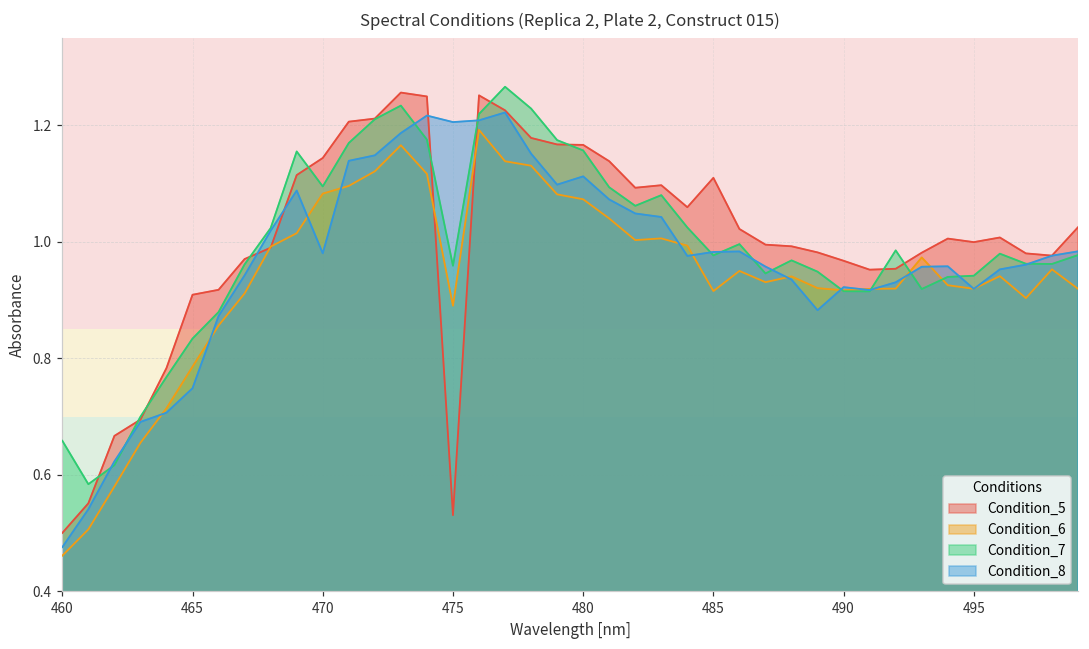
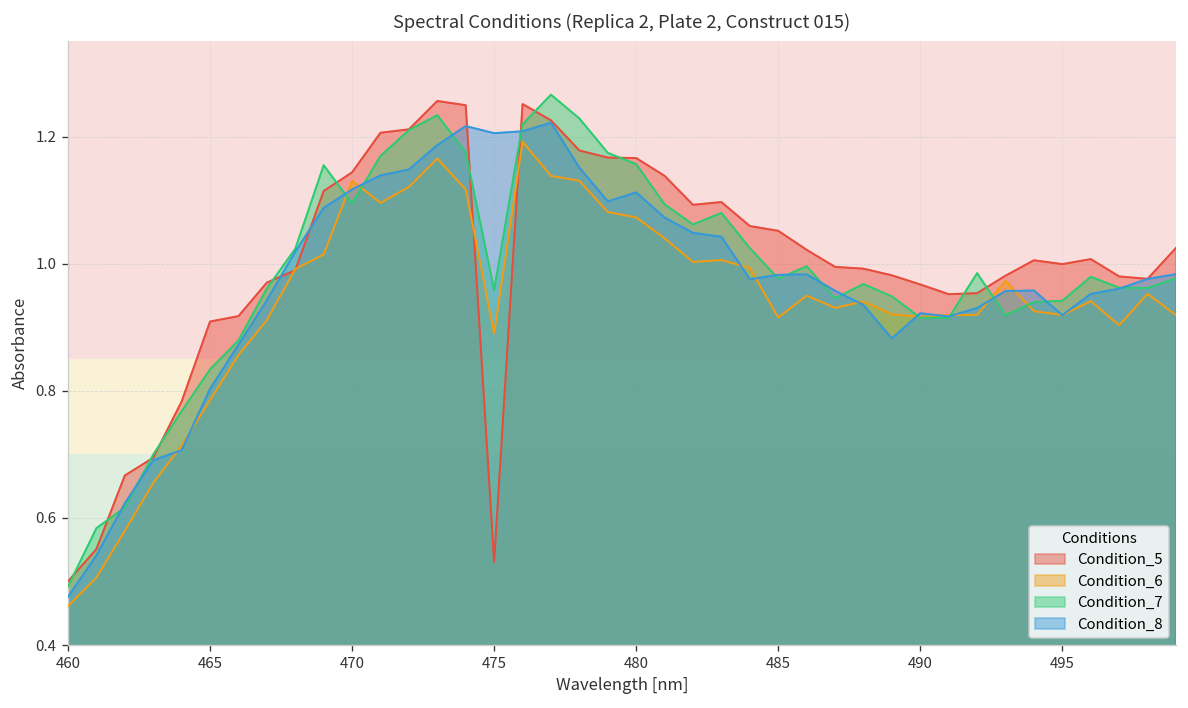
  {
    "Condition_5": {
      "460": 0.50,
      "465": 0.91,
      "470": 1.14,
      "475": 0.53,
      "480": 1.17,
-     "485": 1.11,
+     "485": 1.05,
      "490": 0.97,
      "495": 1.00
    },
    "Condition_6": {
      "460": 0.46,
      "465": 0.79,
-     "470": 1.08,
+     "470": 1.13,
      "475": 0.89,
      "480": 1.07,
      "485": 0.92
    },
    "Condition_7": {
-     "460": 0.66,
+     "460": 0.49,
      "465": 0.83,
      "470": 1.09,
      "475": 0.96,
      "480": 1.16,
      "485": 0.98,
      "495": 0.94
    },
    "Condition_8": {
      "460": 0.48,
-     "465": 0.75,
-     "470": 0.98,
+     "465": 0.80,
+     "470": 1.12,
      "475": 1.21,
      "480": 1.11,
      "485": 0.98,
      "490": 0.92
    }
  }
